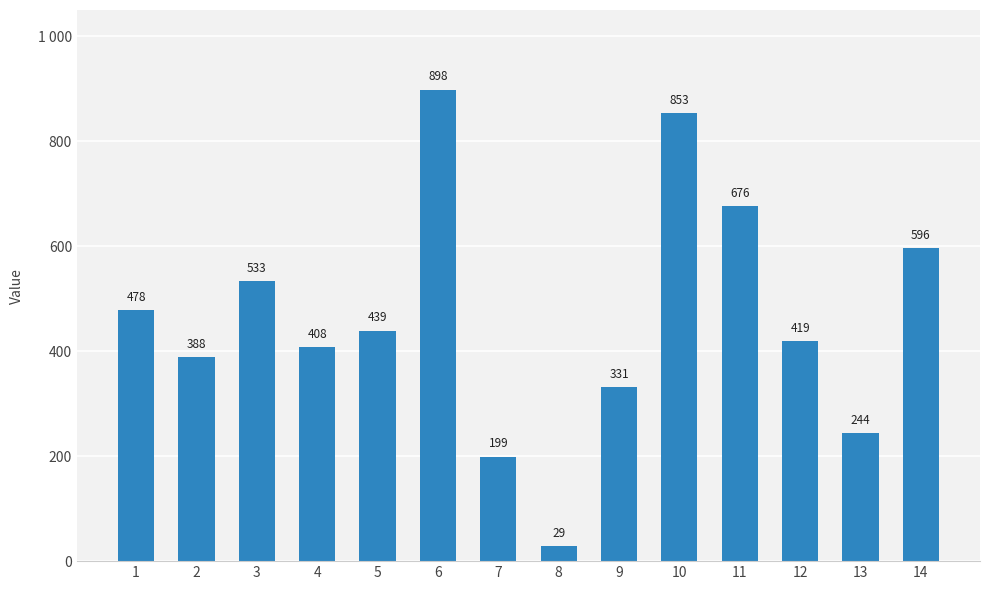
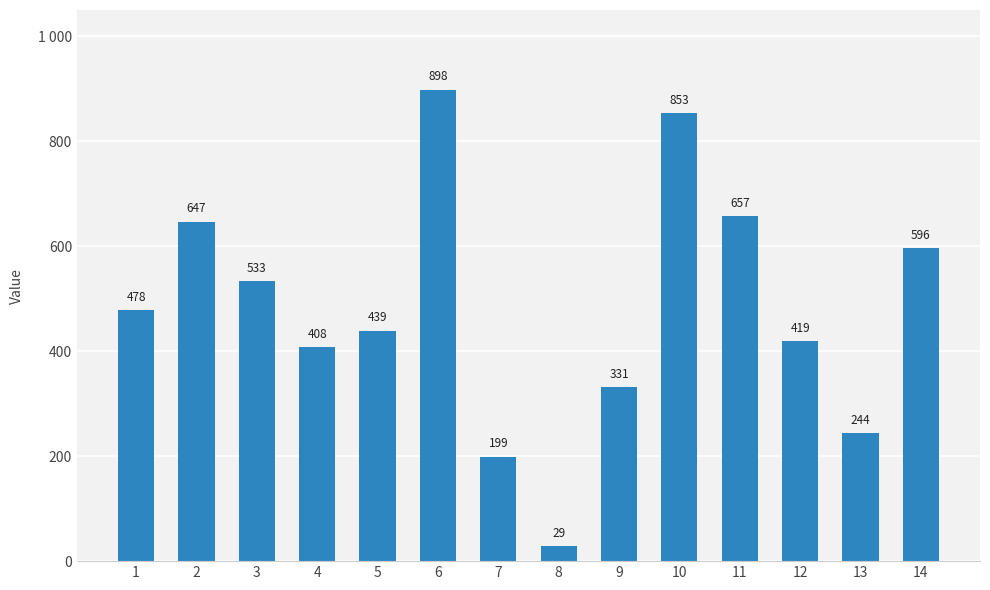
  {
    "1": 478,
-   "2": 388,
+   "2": 647,
    "3": 533,
    "4": 408,
    "5": 439,
    "6": 898,
    "7": 199,
    "8": 29,
    "9": 331,
    "10": 853,
-   "11": 676,
+   "11": 657,
    "12": 419,
    "13": 244,
    "14": 596
  }
